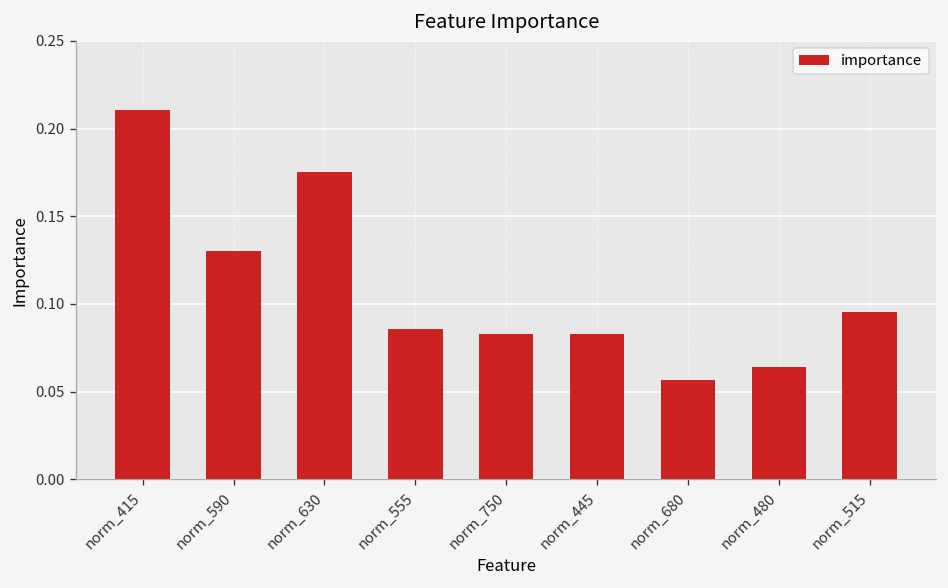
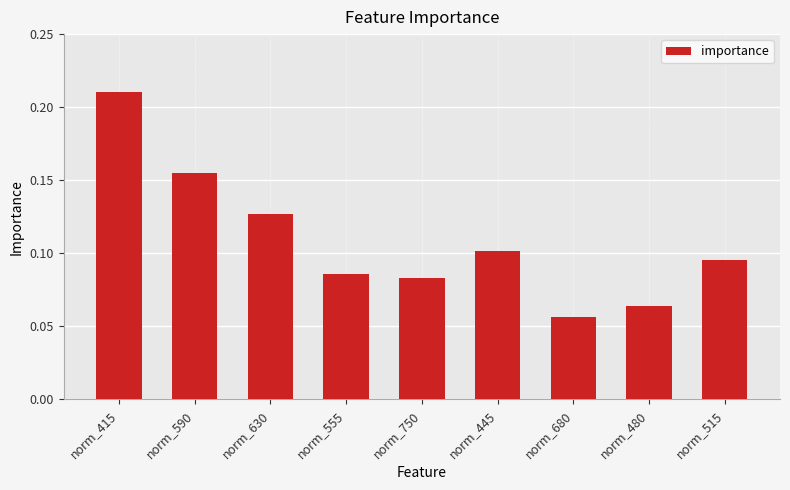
  {
    "norm_415": 0.211,
-   "norm_590": 0.130,
-   "norm_630": 0.175,
+   "norm_590": 0.155,
+   "norm_630": 0.127,
    "norm_555": 0.086,
    "norm_750": 0.083,
-   "norm_445": 0.083,
+   "norm_445": 0.102,
    "norm_680": 0.057,
    "norm_480": 0.064,
    "norm_515": 0.096
  }
